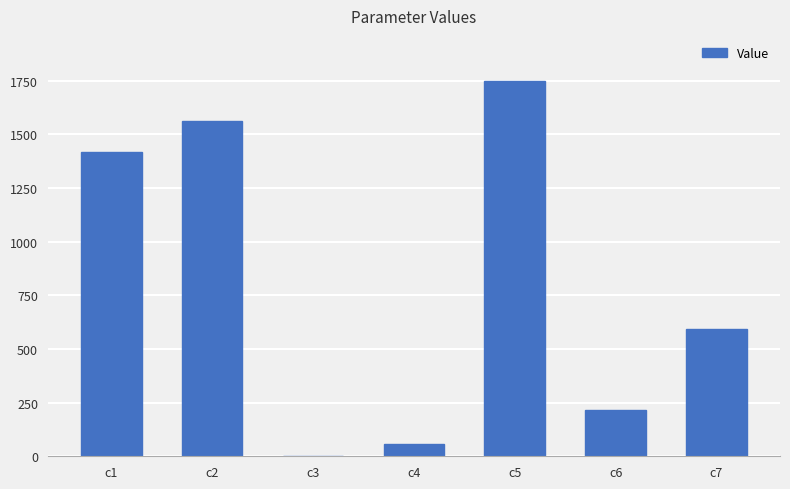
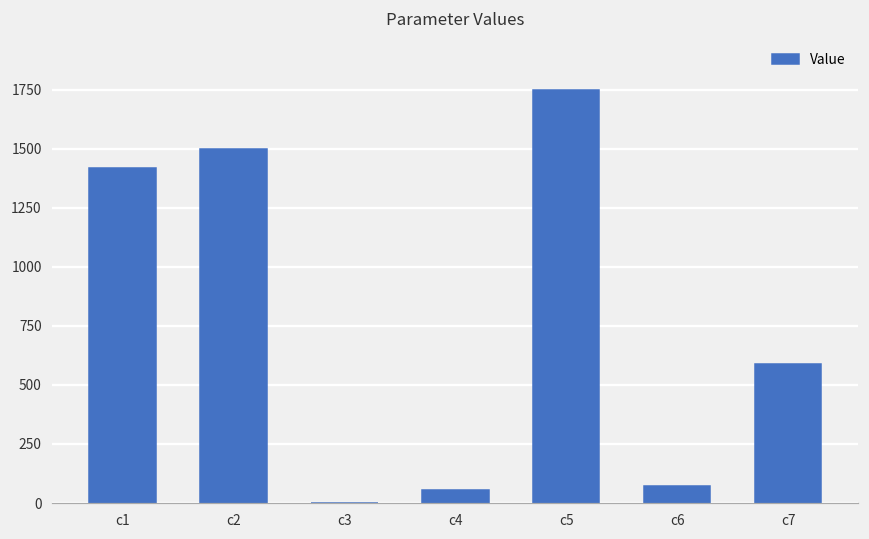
  {
    "c1": 1420,
-   "c2": 1560,
+   "c2": 1500,
    "c4": 60,
    "c5": 1750,
-   "c6": 220,
+   "c6": 70,
    "c7": 590
  }
